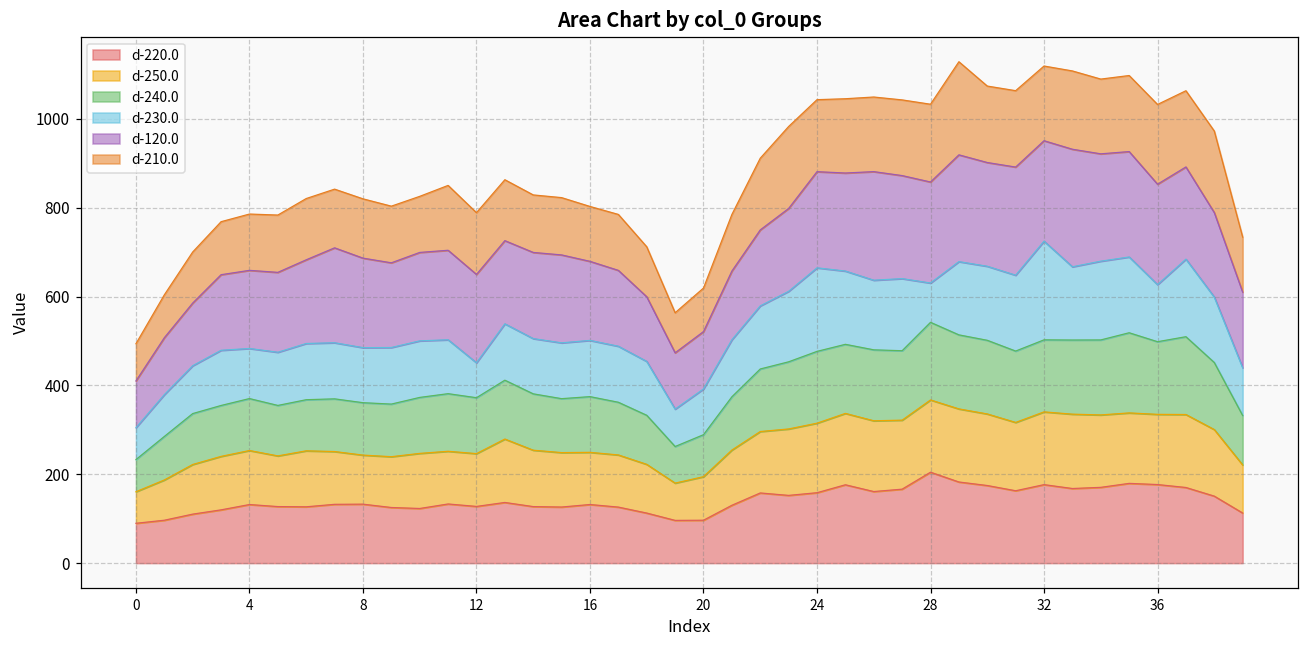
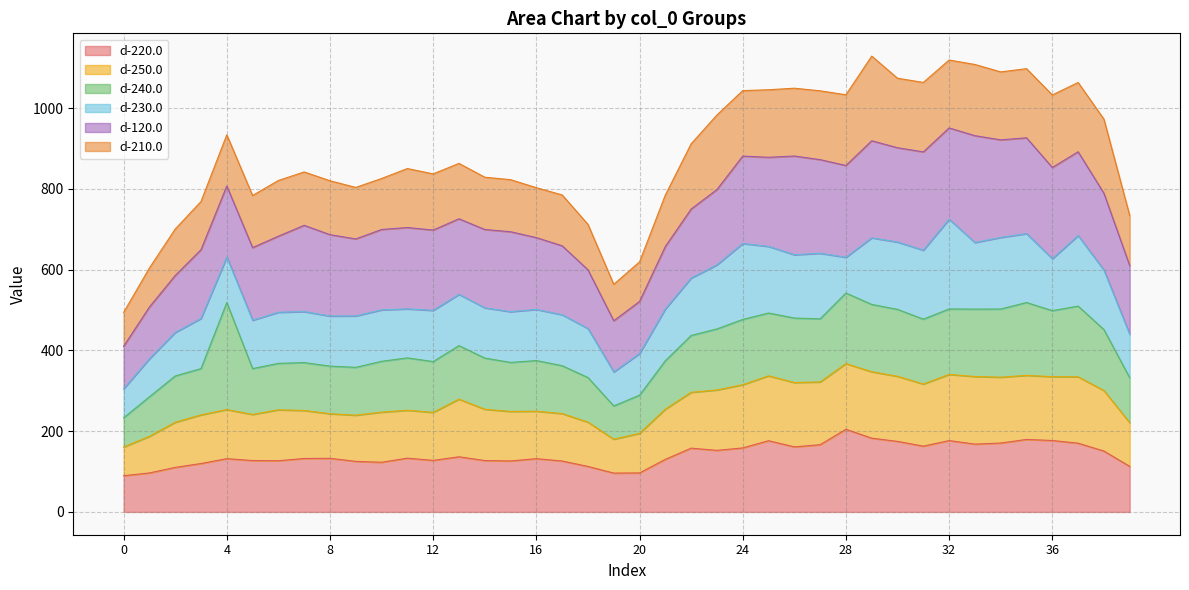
  {
    "d-240.0": {
      "0": 70,
-     "4": 120,
+     "4": 260,
      "8": 120,
      "12": 130,
      "16": 130,
      "20": 90,
      "24": 160,
      "28": 170,
      "32": 160,
      "36": 160
    },
    "d-230.0": {
      "0": 70,
      "4": 110,
      "8": 120,
-     "12": 80,
+     "12": 130,
      "16": 130,
      "20": 100,
      "24": 190,
      "28": 90,
      "32": 220,
      "36": 130
    },
    "d-120.0": {
      "0": 110,
      "4": 180,
      "8": 200,
      "12": 200,
      "16": 180,
      "20": 130,
      "24": 220,
      "28": 230,
      "32": 230,
      "36": 230
    }
  }
